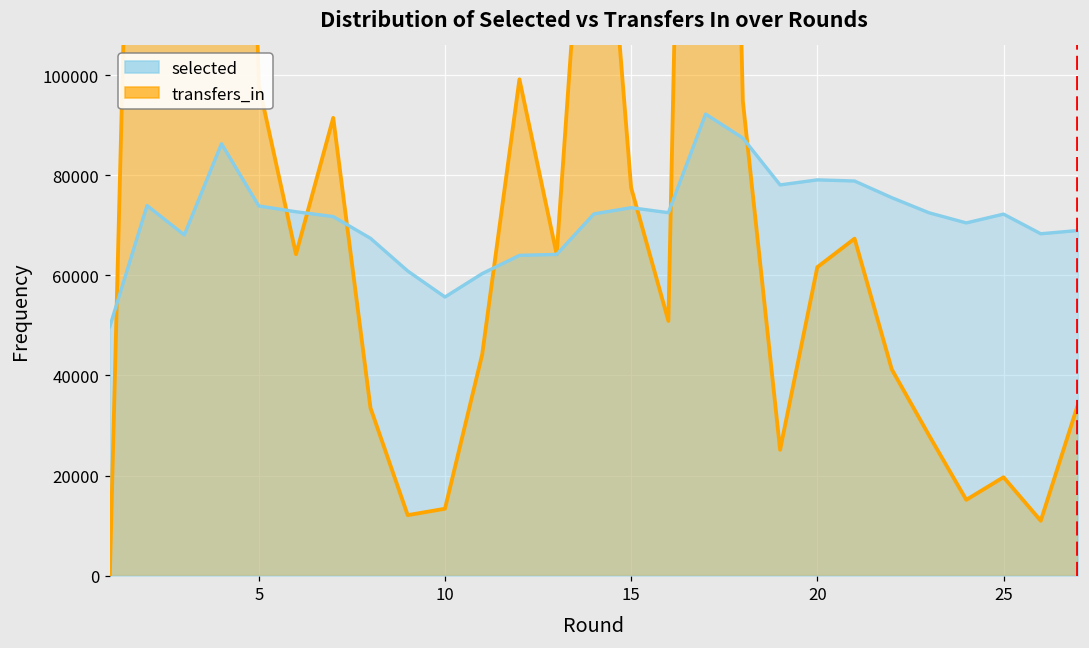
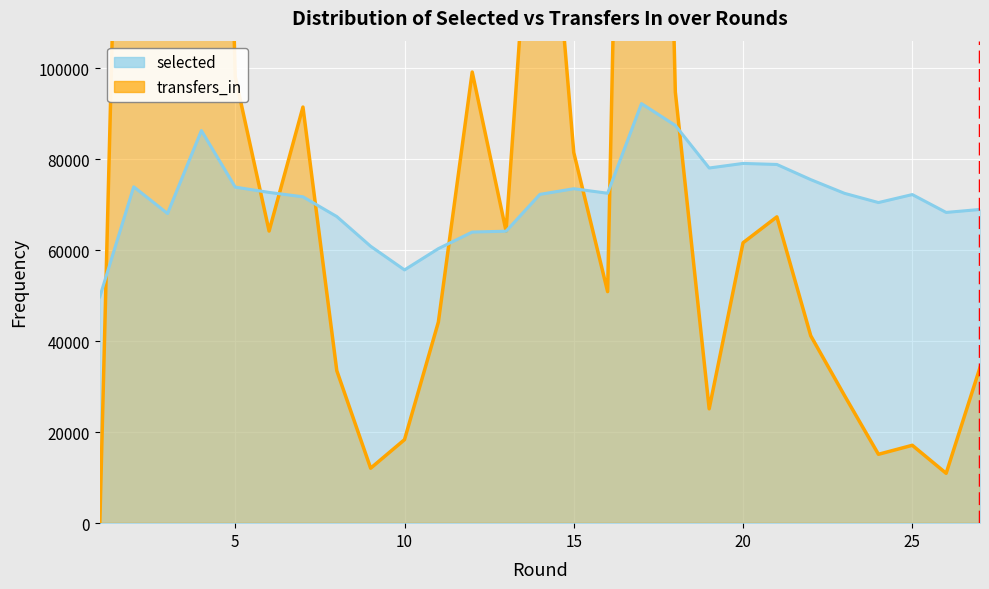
  {
    "transfers_in": {
-     "10": 13000,
-     "15": 78000,
+     "10": 18000,
+     "15": 81000,
      "20": 62000,
-     "25": 20000
+     "25": 17000
    },
    "selected": {
      "5": 74000,
      "10": 56000,
      "15": 74000,
      "20": 79000,
      "25": 72000
    }
  }
